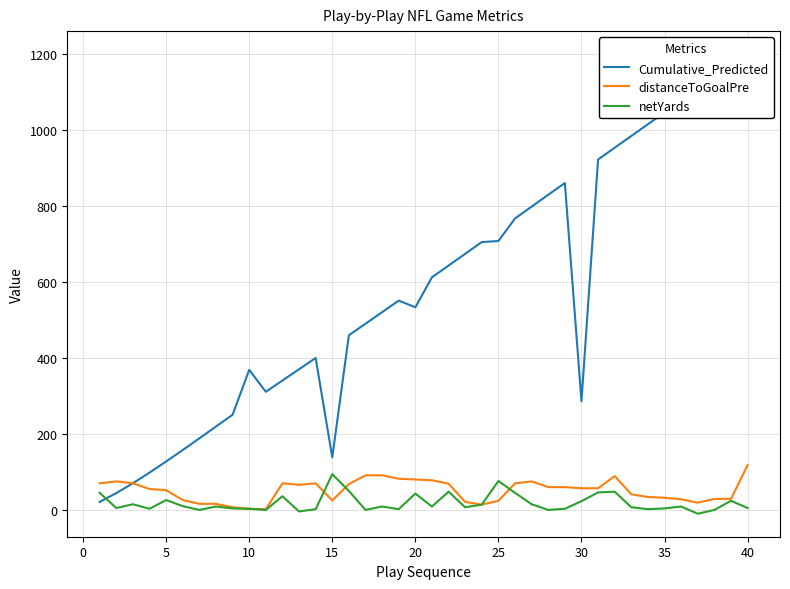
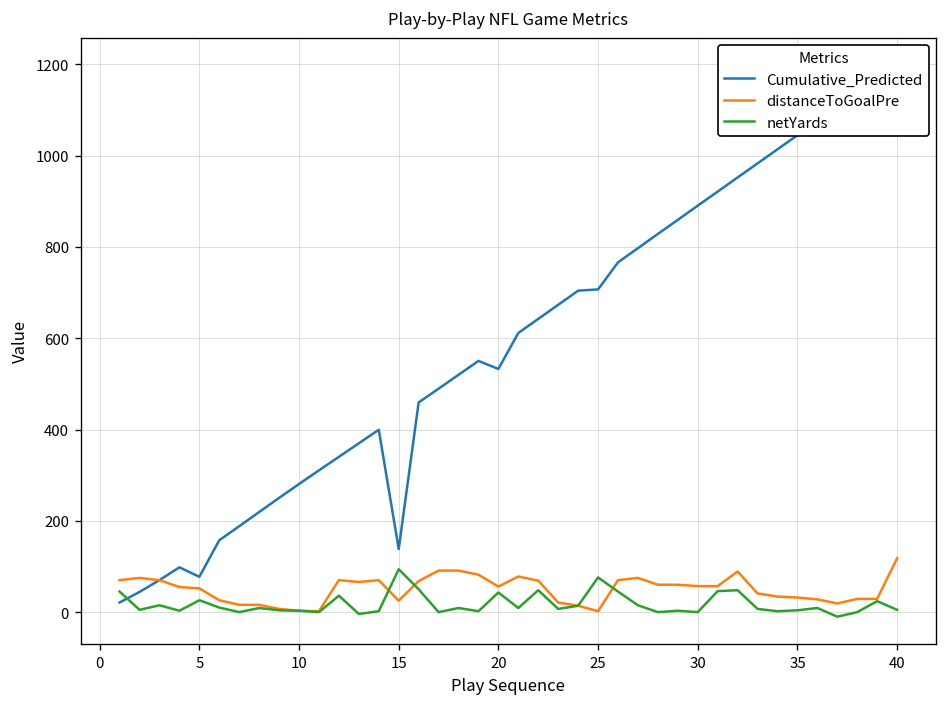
  {
    "Cumulative_Predicted": {
-     "5": 130,
-     "10": 370,
+     "5": 80,
+     "10": 280,
      "15": 140,
      "20": 530,
      "25": 710,
-     "30": 290
+     "30": 890
    },
    "distanceToGoalPre": {
      "5": 50,
      "15": 30,
-     "20": 80,
-     "25": 20,
+     "20": 60,
+     "25": 0,
      "30": 60,
      "35": 30,
      "40": 120
    },
    "netYards": {
      "5": 30,
      "15": 90,
      "20": 40,
      "25": 80,
-     "30": 20,
+     "30": 0,
      "35": 0,
      "40": 10
    }
  }
